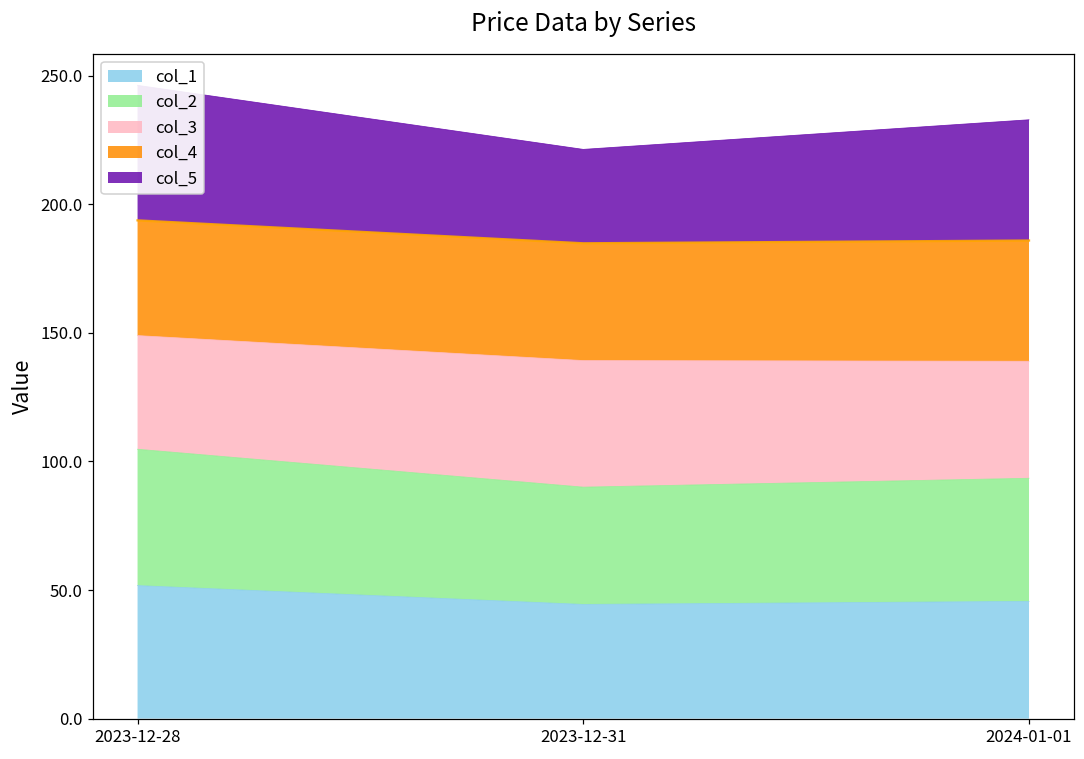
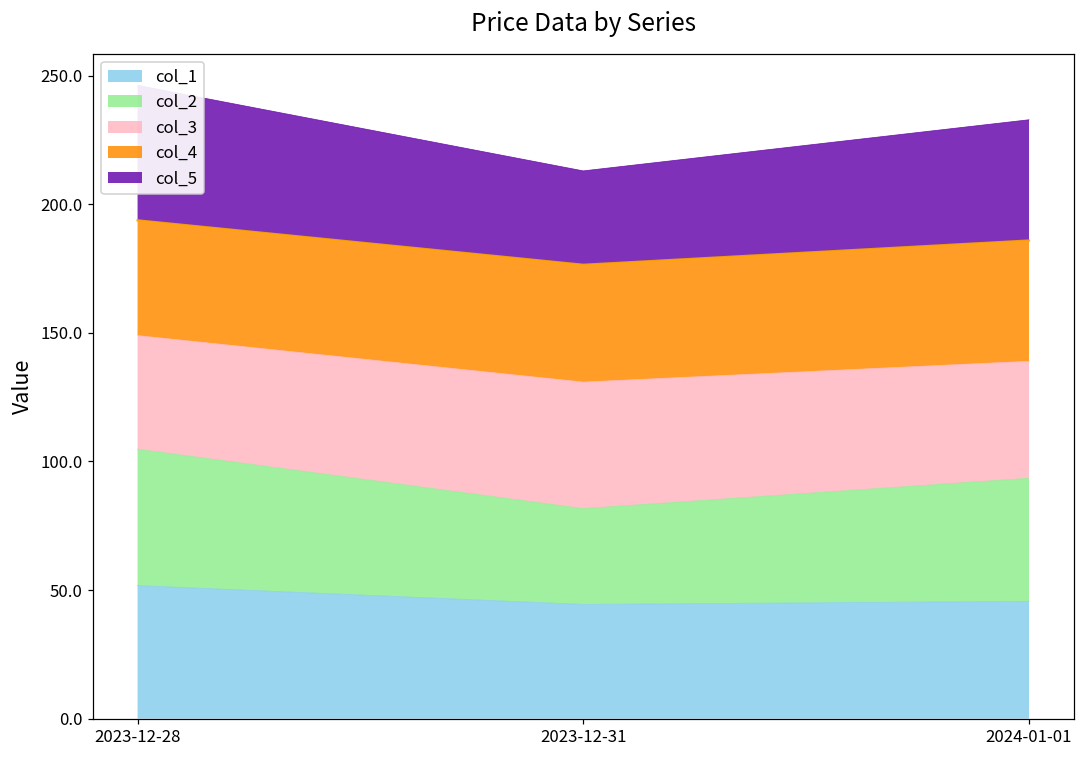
  {
    "col_1": {
      "2023-12-28": 52,
      "2023-12-31": 44,
      "2024-01-01": 46
    },
    "col_2": {
      "2023-12-28": 53,
-     "2023-12-31": 46,
+     "2023-12-31": 37,
      "2024-01-01": 48
    },
    "col_3": {
      "2023-12-28": 44,
      "2023-12-31": 49,
      "2024-01-01": 46
    },
    "col_4": {
      "2023-12-28": 45,
      "2023-12-31": 46,
      "2024-01-01": 47
    },
    "col_5": {
      "2023-12-31": 37,
      "2024-01-01": 47
    }
  }
